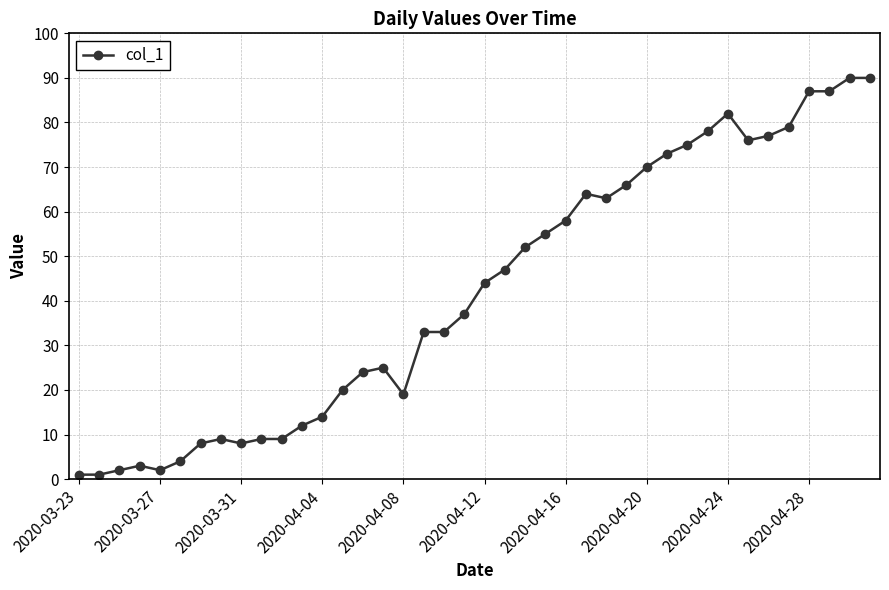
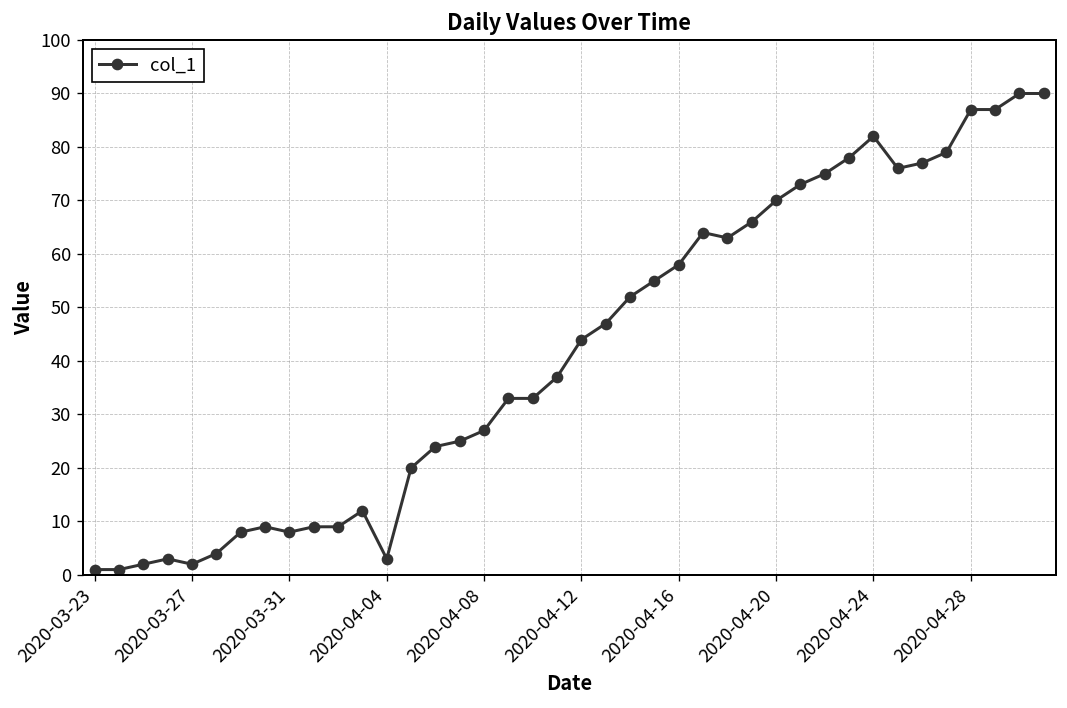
  {
    "2020-03-23": 1,
    "2020-03-27": 2,
    "2020-03-31": 8,
-   "2020-04-04": 14,
-   "2020-04-08": 19,
+   "2020-04-04": 3,
+   "2020-04-08": 27,
    "2020-04-12": 44,
    "2020-04-16": 58,
    "2020-04-20": 70,
    "2020-04-24": 82,
    "2020-04-28": 87
  }
